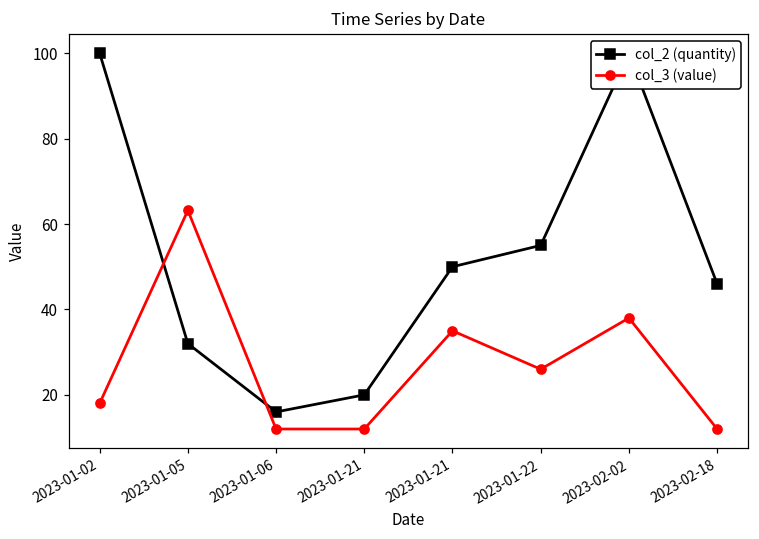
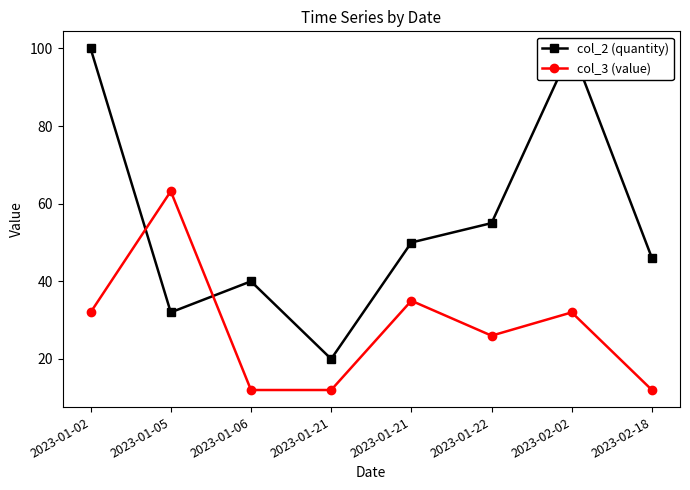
  {
    "col_2 (quantity)": {
      "2023-01-02": 100,
      "2023-01-05": 32,
-     "2023-01-06": 16,
+     "2023-01-06": 40,
      "2023-01-22": 55,
      "2023-02-18": 46
    },
    "col_3 (value)": {
-     "2023-01-02": 18,
+     "2023-01-02": 32,
      "2023-01-05": 63,
      "2023-01-06": 12,
      "2023-01-22": 26,
-     "2023-02-02": 38,
+     "2023-02-02": 32,
      "2023-02-18": 12
    }
  }
